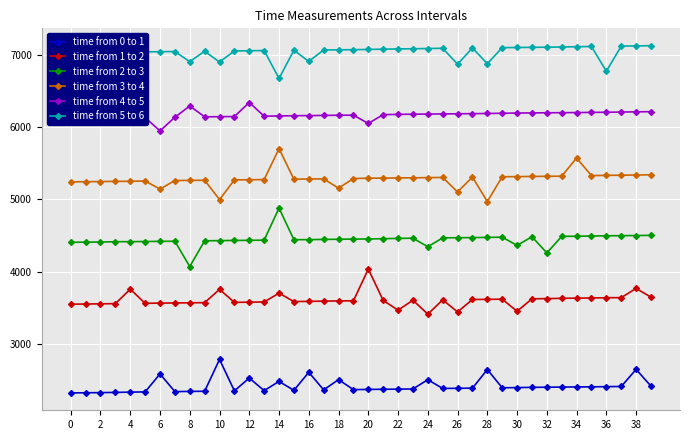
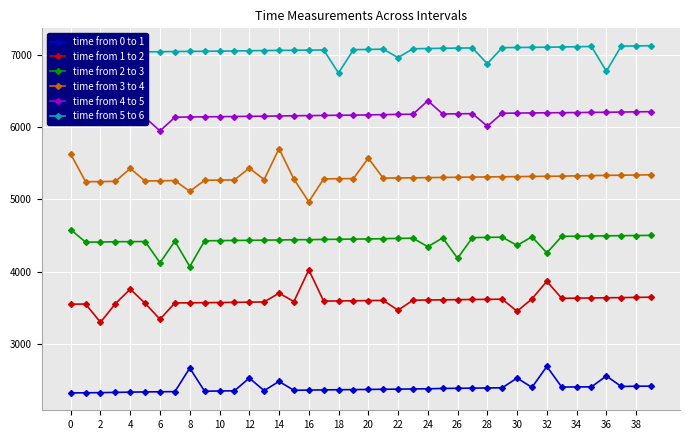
  {
    "time from 0 to 1": {
      "0": 2300,
      "2": 2300,
      "4": 2300,
-     "6": 2600,
-     "8": 2300,
-     "10": 2800,
+     "6": 2300,
+     "8": 2700,
+     "10": 2300,
      "12": 2500,
      "14": 2500,
-     "16": 2600,
-     "18": 2500,
+     "16": 2400,
+     "18": 2400,
      "20": 2400,
      "22": 2400,
-     "24": 2500,
+     "24": 2400,
      "26": 2400,
-     "28": 2600,
-     "30": 2400,
-     "32": 2400,
+     "28": 2400,
+     "30": 2500,
+     "32": 2700,
      "34": 2400,
-     "36": 2400,
-     "38": 2600
+     "36": 2600,
+     "38": 2400
    },
    "time from 1 to 2": {
      "0": 3500,
-     "2": 3600,
+     "2": 3300,
      "4": 3800,
-     "6": 3600,
+     "6": 3300,
      "8": 3600,
-     "10": 3800,
+     "10": 3600,
      "12": 3600,
      "14": 3700,
-     "16": 3600,
+     "16": 4000,
      "18": 3600,
-     "20": 4000,
+     "20": 3600,
      "22": 3500,
-     "24": 3400,
-     "26": 3400,
+     "24": 3600,
+     "26": 3600,
      "28": 3600,
      "30": 3500,
-     "32": 3600,
+     "32": 3900,
      "34": 3600,
      "36": 3600,
-     "38": 3800
+     "38": 3600
    },
    "time from 2 to 3": {
-     "0": 4400,
+     "0": 4600,
      "2": 4400,
      "4": 4400,
-     "6": 4400,
+     "6": 4100,
      "8": 4100,
      "10": 4400,
      "12": 4400,
-     "14": 4900,
+     "14": 4400,
      "16": 4400,
      "18": 4400,
      "20": 4500,
      "22": 4500,
      "24": 4300,
-     "26": 4500,
+     "26": 4200,
      "28": 4500,
      "30": 4400,
      "32": 4300,
      "34": 4500,
      "36": 4500,
      "38": 4500
    },
    "time from 3 to 4": {
-     "0": 5200,
+     "0": 5600,
      "2": 5200,
-     "4": 5300,
-     "6": 5100,
-     "8": 5300,
-     "10": 5000,
-     "12": 5300,
+     "4": 5400,
+     "6": 5300,
+     "8": 5100,
+     "10": 5300,
+     "12": 5400,
      "14": 5700,
-     "16": 5300,
-     "18": 5200,
-     "20": 5300,
+     "16": 5000,
+     "18": 5300,
+     "20": 5600,
      "22": 5300,
      "24": 5300,
-     "26": 5100,
-     "28": 5000,
+     "26": 5300,
+     "28": 5300,
      "30": 5300,
      "32": 5300,
-     "34": 5600,
+     "34": 5300,
      "36": 5300,
      "38": 5300
    },
    "time from 4 to 5": {
      "6": 5900,
-     "8": 6300,
+     "8": 6100,
      "10": 6100,
-     "12": 6300,
+     "12": 6200,
      "14": 6200,
      "16": 6200,
      "18": 6200,
-     "20": 6100,
+     "20": 6200,
      "22": 6200,
-     "24": 6200,
+     "24": 6400,
      "26": 6200,
-     "28": 6200,
+     "28": 6000,
      "30": 6200,
      "32": 6200,
      "34": 6200,
      "36": 6200,
      "38": 6200
    },
    "time from 5 to 6": {
      "6": 7000,
-     "8": 6900,
-     "10": 6900,
+     "8": 7000,
+     "10": 7100,
      "12": 7100,
-     "14": 6700,
-     "16": 6900,
-     "18": 7100,
+     "14": 7100,
+     "16": 7100,
+     "18": 6700,
      "20": 7100,
-     "22": 7100,
+     "22": 7000,
      "24": 7100,
-     "26": 6900,
+     "26": 7100,
      "28": 6900,
      "30": 7100,
      "32": 7100,
      "34": 7100,
      "36": 6800,
      "38": 7100
    }
  }
